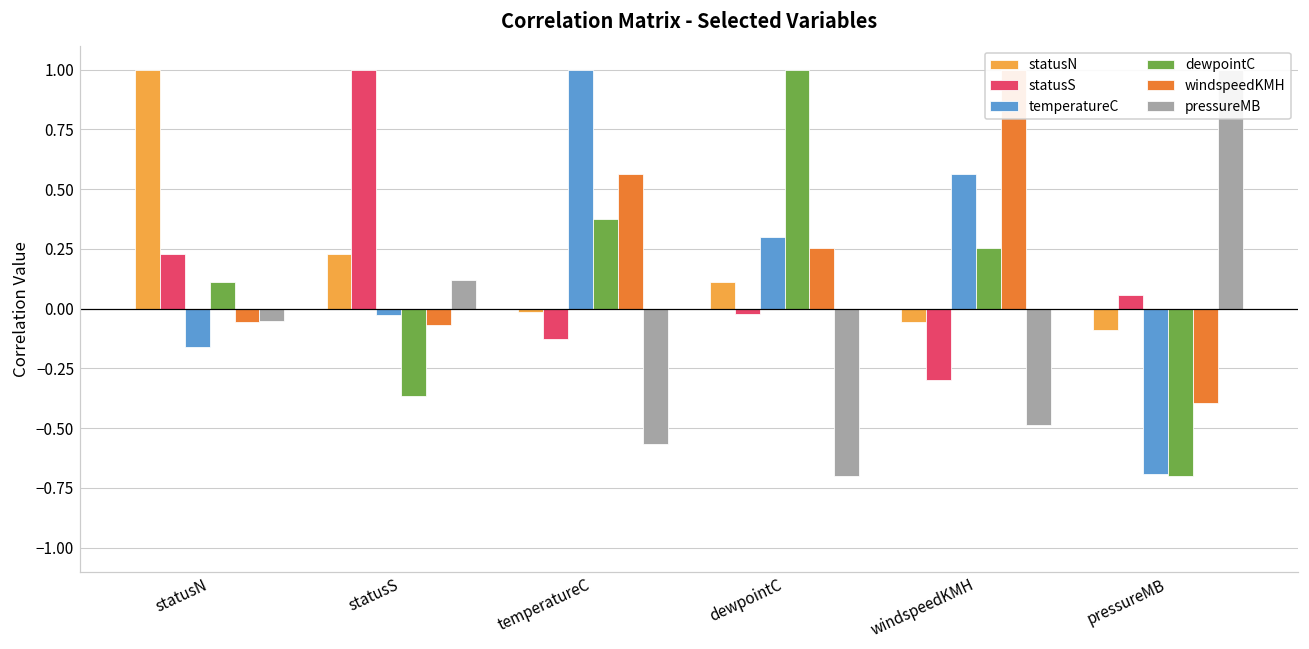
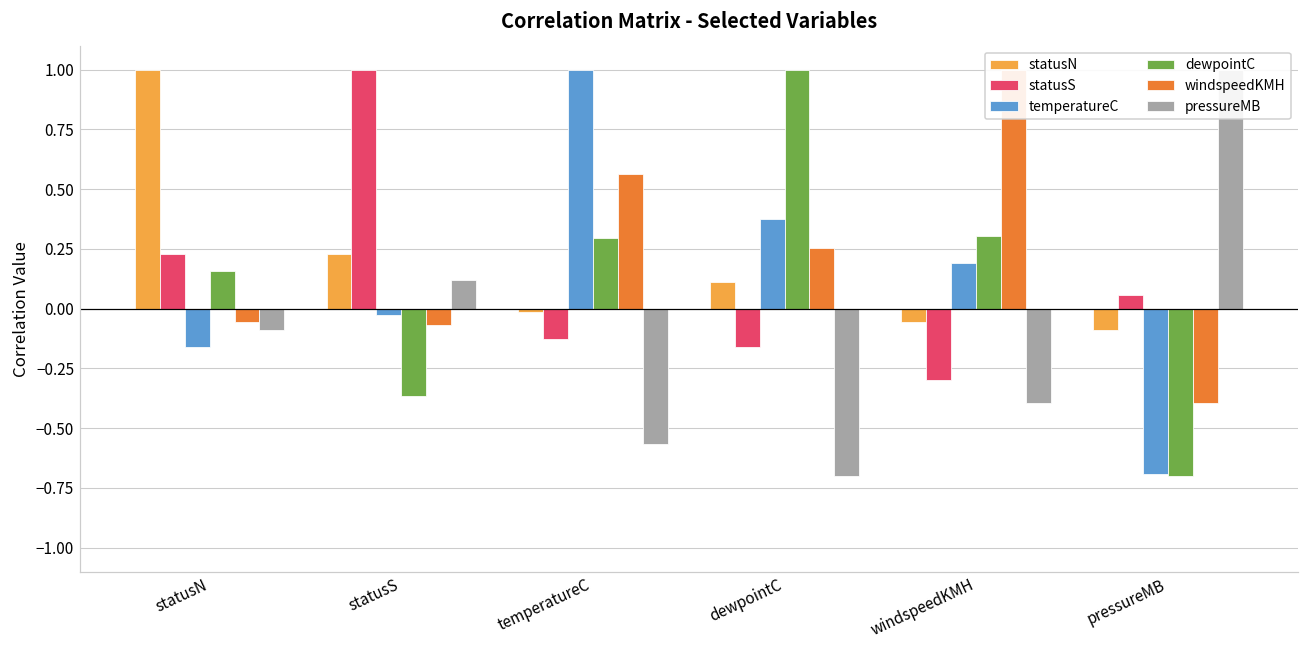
  {
    "statusS": {
      "statusN": 0.23,
      "statusS": 1.00,
      "temperatureC": -0.13,
-     "dewpointC": -0.02,
+     "dewpointC": -0.16,
      "windspeedKMH": -0.30,
      "pressureMB": 0.06
    },
    "temperatureC": {
      "statusN": -0.16,
      "statusS": -0.02,
      "temperatureC": 1.00,
-     "dewpointC": 0.30,
-     "windspeedKMH": 0.56,
+     "dewpointC": 0.37,
+     "windspeedKMH": 0.19,
      "pressureMB": -0.69
    },
    "dewpointC": {
-     "statusN": 0.11,
+     "statusN": 0.16,
      "statusS": -0.37,
-     "temperatureC": 0.37,
+     "temperatureC": 0.30,
      "dewpointC": 1.00,
-     "windspeedKMH": 0.25,
+     "windspeedKMH": 0.30,
      "pressureMB": -0.70
    },
    "pressureMB": {
-     "statusN": -0.05,
+     "statusN": -0.09,
      "statusS": 0.12,
      "temperatureC": -0.57,
      "dewpointC": -0.70,
-     "windspeedKMH": -0.49
+     "windspeedKMH": -0.40
    }
  }
